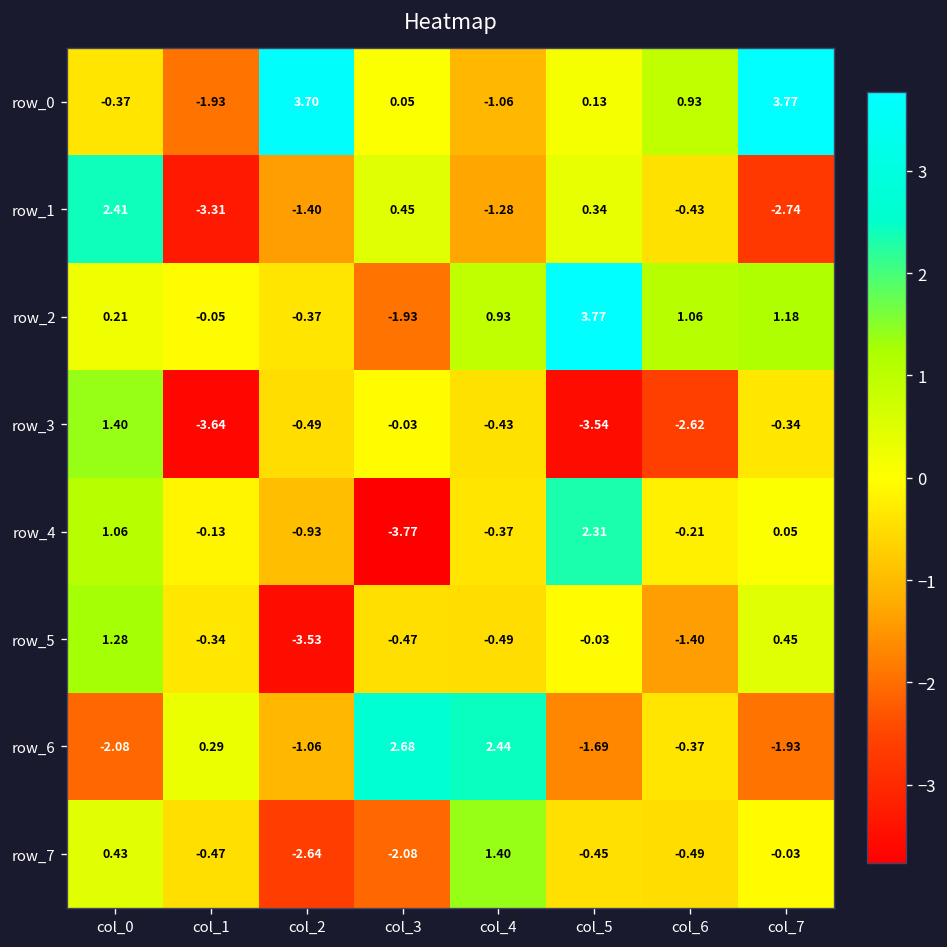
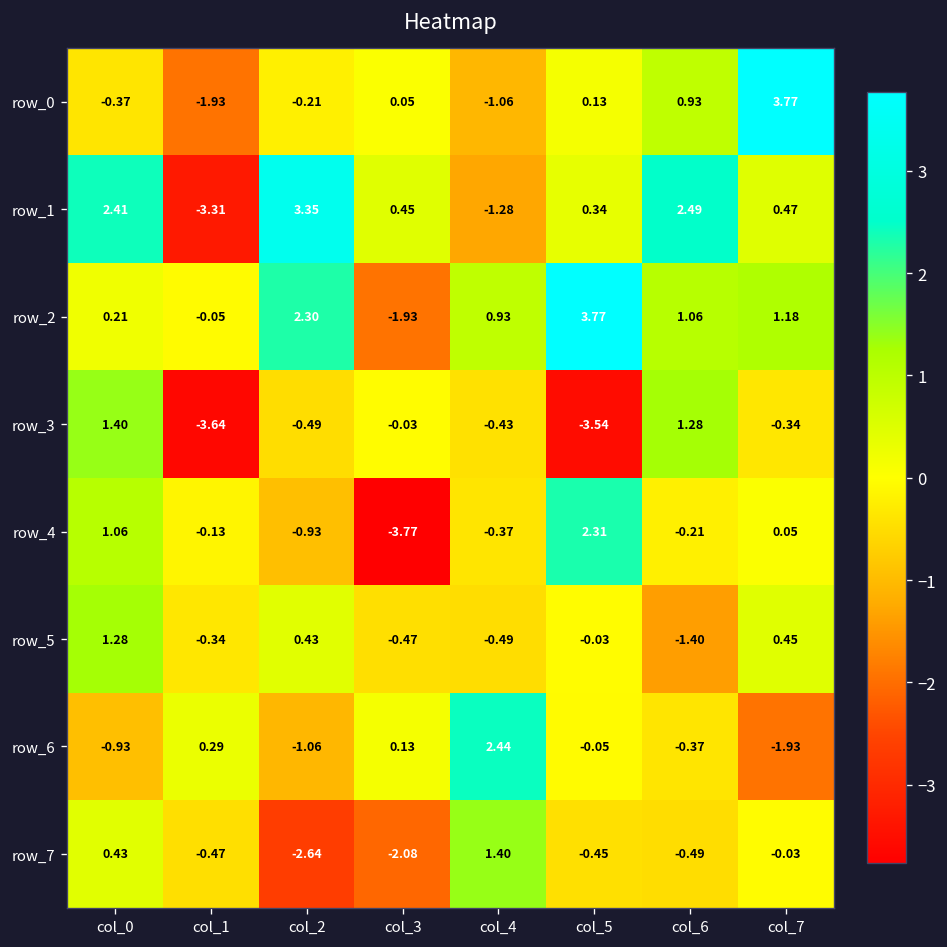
  {
    "row_0": {
      "col_0": -0.37,
      "col_1": -1.93,
-     "col_2": 3.70,
+     "col_2": -0.21,
      "col_3": 0.05,
      "col_4": -1.06,
      "col_5": 0.13,
      "col_6": 0.93,
      "col_7": 3.77
    },
    "row_1": {
      "col_0": 2.41,
      "col_1": -3.31,
-     "col_2": -1.40,
+     "col_2": 3.35,
      "col_3": 0.45,
      "col_4": -1.28,
      "col_5": 0.34,
-     "col_6": -0.43,
-     "col_7": -2.74
+     "col_6": 2.49,
+     "col_7": 0.47
    },
    "row_2": {
      "col_0": 0.21,
      "col_1": -0.05,
-     "col_2": -0.37,
+     "col_2": 2.30,
      "col_3": -1.93,
      "col_4": 0.93,
      "col_5": 3.77,
      "col_6": 1.06,
      "col_7": 1.18
    },
    "row_3": {
      "col_0": 1.40,
      "col_1": -3.64,
      "col_2": -0.49,
      "col_3": -0.03,
      "col_4": -0.43,
      "col_5": -3.54,
-     "col_6": -2.62,
+     "col_6": 1.28,
      "col_7": -0.34
    },
    "row_4": {
      "col_0": 1.06,
      "col_1": -0.13,
      "col_2": -0.93,
      "col_3": -3.77,
      "col_4": -0.37,
      "col_5": 2.31,
      "col_6": -0.21,
      "col_7": 0.05
    },
    "row_5": {
      "col_0": 1.28,
      "col_1": -0.34,
-     "col_2": -3.53,
+     "col_2": 0.43,
      "col_3": -0.47,
      "col_4": -0.49,
      "col_5": -0.03,
      "col_6": -1.40,
      "col_7": 0.45
    },
    "row_6": {
-     "col_0": -2.08,
+     "col_0": -0.93,
      "col_1": 0.29,
      "col_2": -1.06,
-     "col_3": 2.68,
+     "col_3": 0.13,
      "col_4": 2.44,
-     "col_5": -1.69,
+     "col_5": -0.05,
      "col_6": -0.37,
      "col_7": -1.93
    },
    "row_7": {
      "col_0": 0.43,
      "col_1": -0.47,
      "col_2": -2.64,
      "col_3": -2.08,
      "col_4": 1.40,
      "col_5": -0.45,
      "col_6": -0.49,
      "col_7": -0.03
    }
  }
